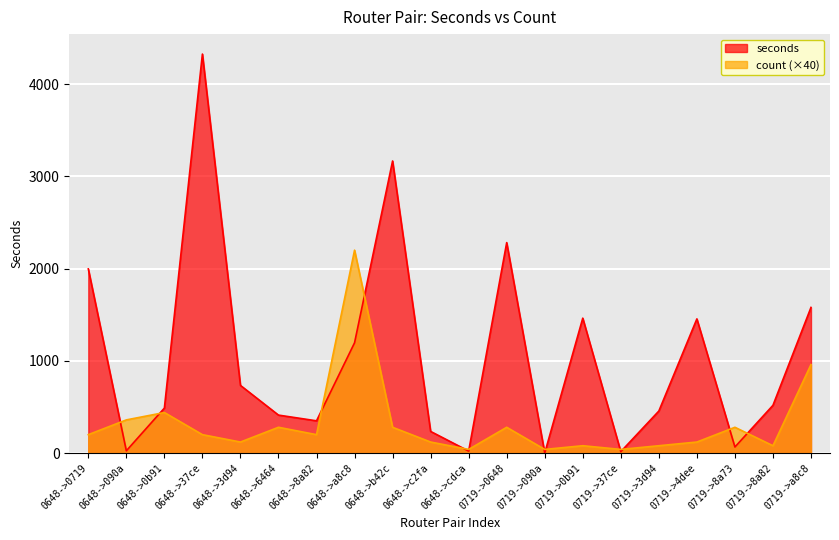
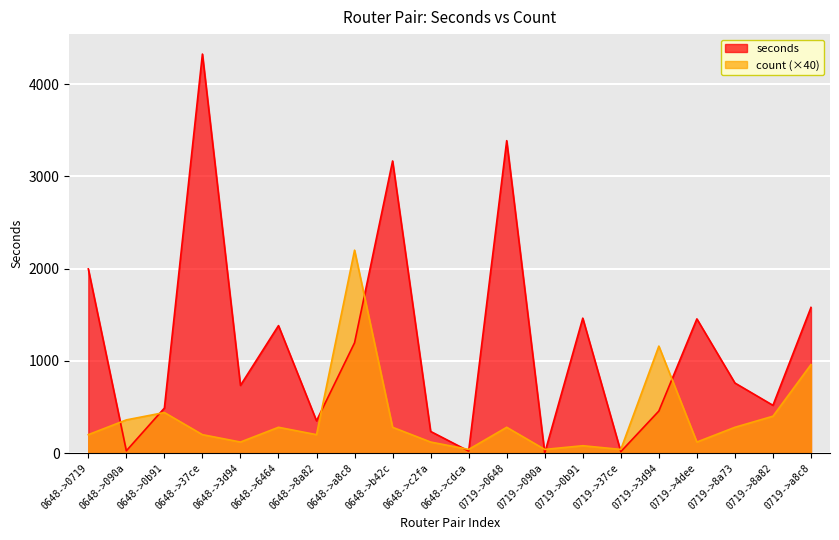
  {
    "seconds": {
      "0648->0719": 2000,
      "0648->090a": 0,
      "0648->0b91": 500,
      "0648->37ce": 4300,
      "0648->3d94": 700,
-     "0648->6464": 400,
+     "0648->6464": 1400,
      "0648->8a82": 400,
      "0648->a8c8": 1200,
      "0648->b42c": 3200,
      "0648->c2fa": 200,
-     "0719->0648": 2300,
+     "0719->0648": 3400,
      "0719->090a": 0,
      "0719->0b91": 1500,
      "0719->3d94": 500,
      "0719->4dee": 1500,
-     "0719->8a73": 100,
+     "0719->8a73": 800,
      "0719->8a82": 500,
      "0719->a8c8": 1600
    },
    "count (×40)": {
      "0648->0719": 200,
      "0648->090a": 400,
      "0648->0b91": 400,
      "0648->37ce": 200,
      "0648->3d94": 100,
      "0648->6464": 300,
      "0648->8a82": 200,
      "0648->a8c8": 2200,
      "0648->b42c": 300,
      "0648->c2fa": 100,
      "0719->0648": 300,
      "0719->090a": 0,
      "0719->0b91": 100,
-     "0719->3d94": 100,
+     "0719->3d94": 1200,
      "0719->4dee": 100,
      "0719->8a73": 300,
-     "0719->8a82": 100,
+     "0719->8a82": 400,
      "0719->a8c8": 1000
    }
  }
